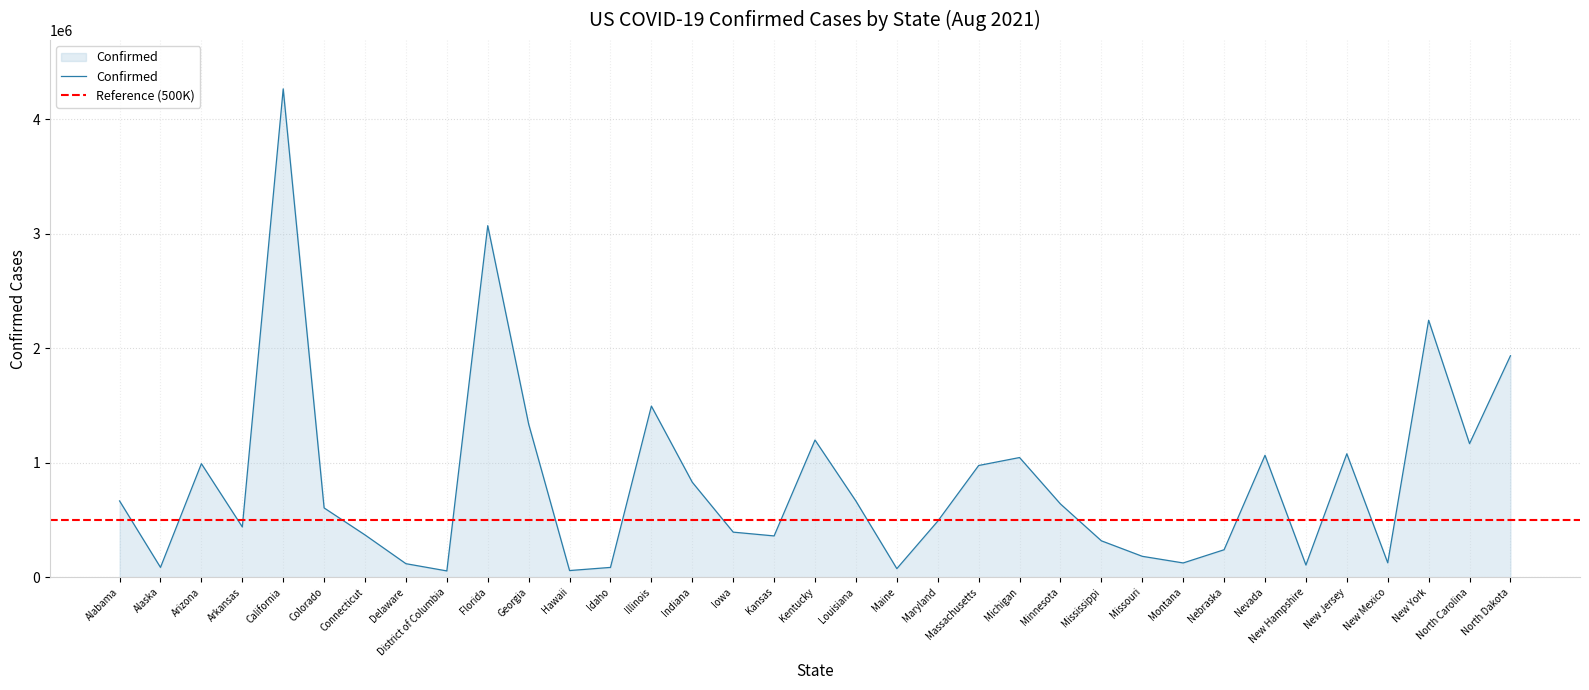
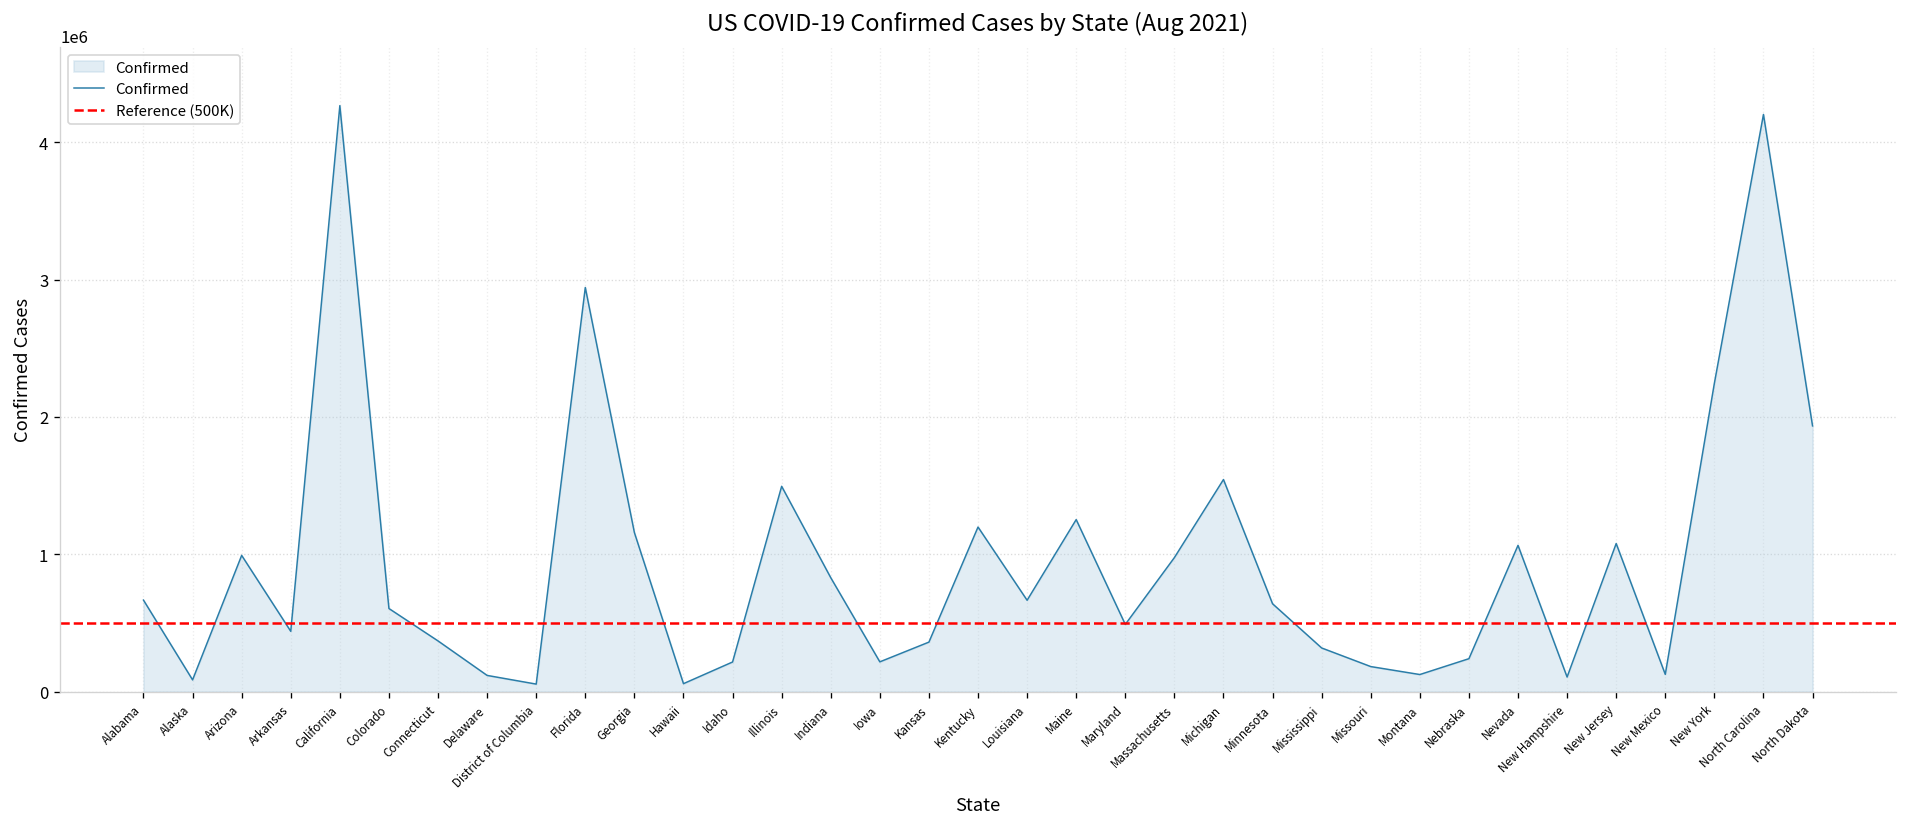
  {
    "Alabama": 670000,
    "Alaska": 80000,
    "Arizona": 990000,
    "Arkansas": 440000,
    "California": 4270000,
    "Colorado": 600000,
    "Connecticut": 370000,
    "Delaware": 120000,
    "District of Columbia": 50000,
-   "Florida": 3070000,
-   "Georgia": 1340000,
+   "Florida": 2940000,
+   "Georgia": 1160000,
    "Hawaii": 60000,
-   "Idaho": 80000,
+   "Idaho": 220000,
    "Illinois": 1490000,
    "Indiana": 830000,
-   "Iowa": 390000,
+   "Iowa": 220000,
    "Kansas": 360000,
    "Kentucky": 1200000,
    "Louisiana": 660000,
-   "Maine": 70000,
+   "Maine": 1250000,
    "Maryland": 490000,
    "Massachusetts": 980000,
-   "Michigan": 1040000,
+   "Michigan": 1540000,
    "Minnesota": 640000,
    "Mississippi": 320000,
    "Missouri": 180000,
    "Montana": 120000,
    "Nebraska": 240000,
    "Nevada": 1060000,
    "New Hampshire": 110000,
    "New Jersey": 1080000,
    "New Mexico": 120000,
    "New York": 2240000,
-   "North Carolina": 1170000,
+   "North Carolina": 4200000,
    "North Dakota": 1930000
  }
